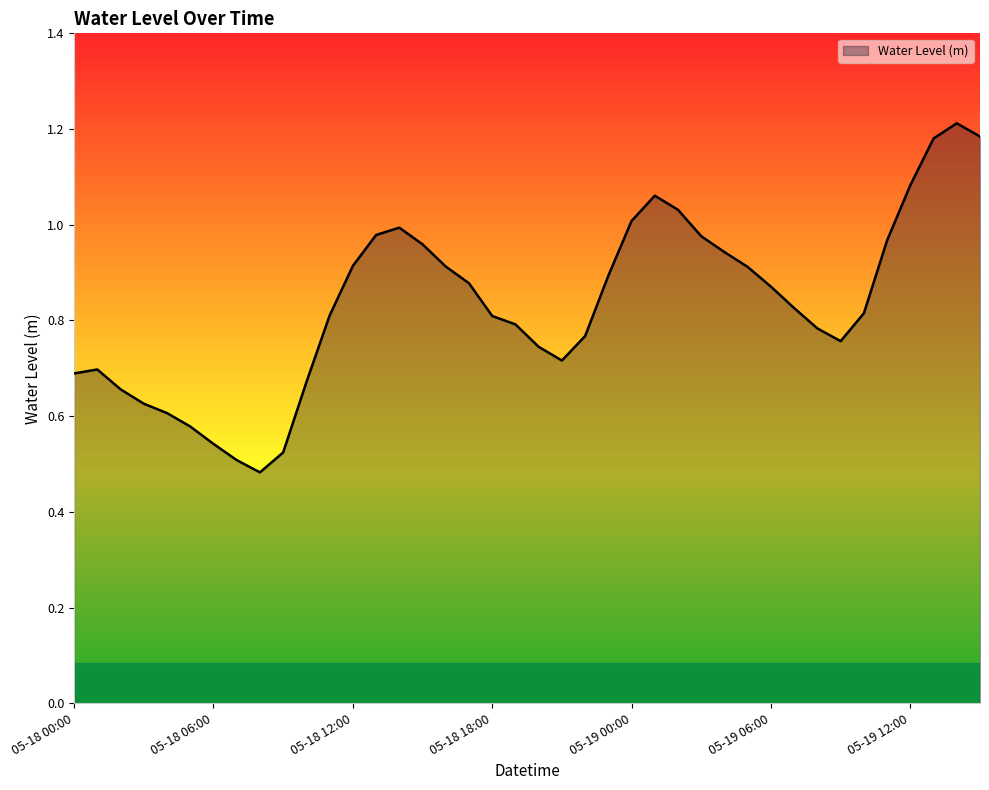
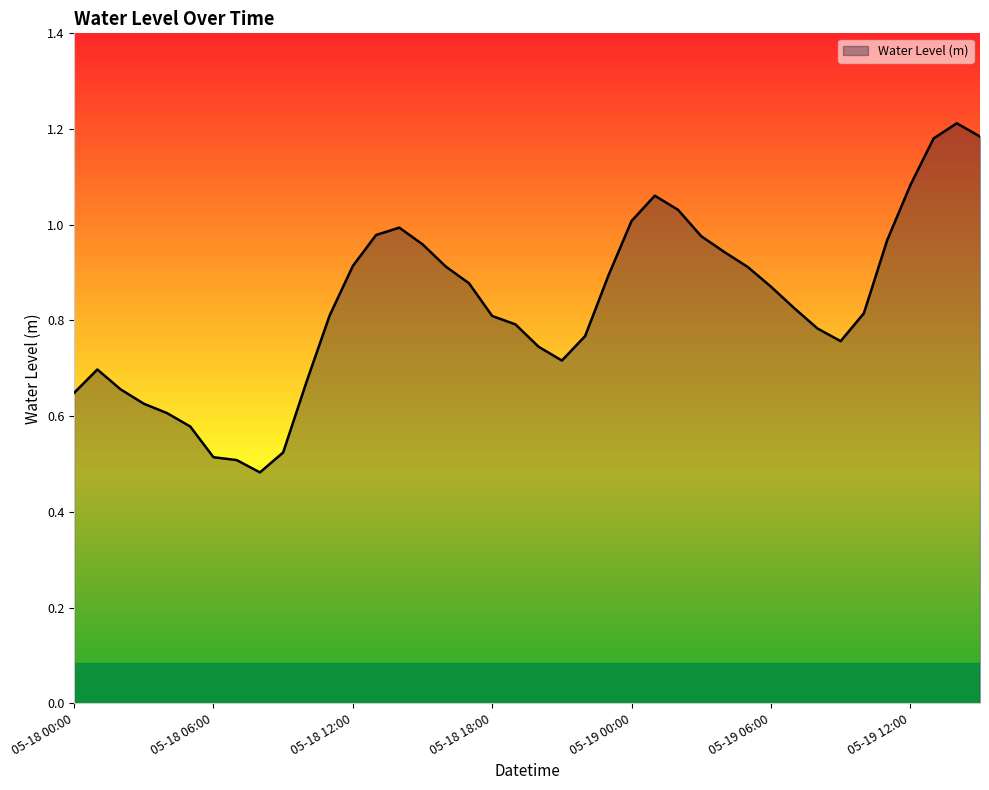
  {
-   "05-18 00:00": 0.69,
-   "05-18 06:00": 0.54,
+   "05-18 00:00": 0.65,
+   "05-18 06:00": 0.51,
    "05-18 12:00": 0.91,
    "05-18 18:00": 0.81,
    "05-19 00:00": 1.01,
    "05-19 06:00": 0.87,
    "05-19 12:00": 1.08
  }
